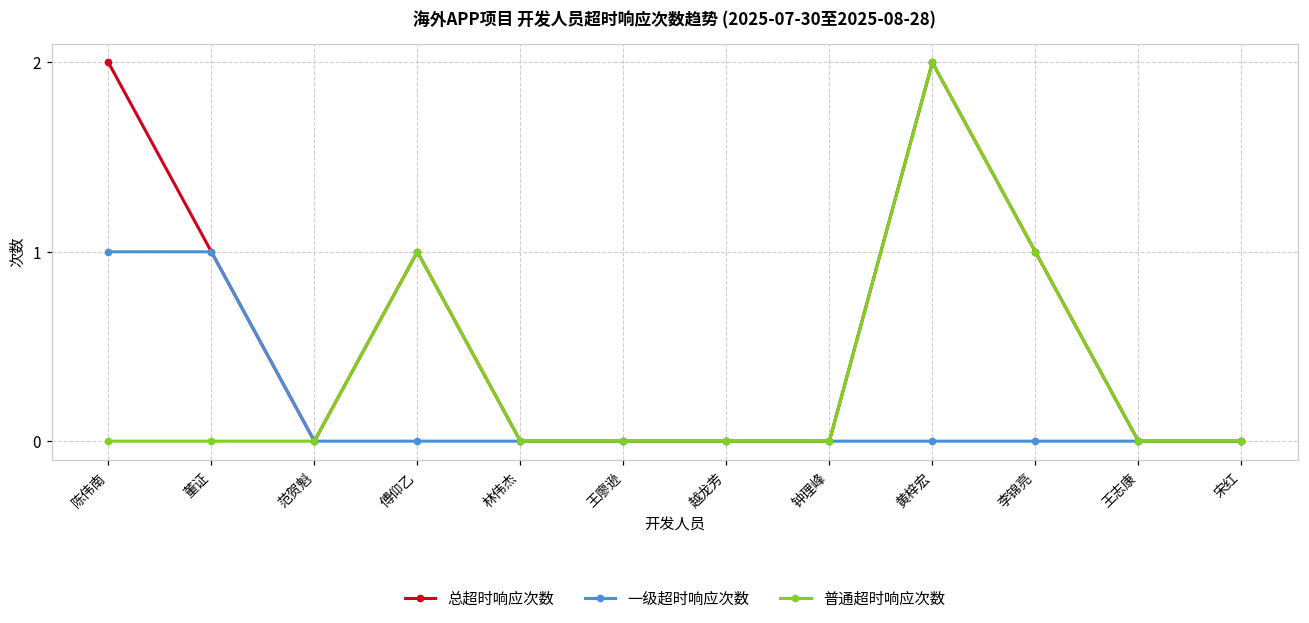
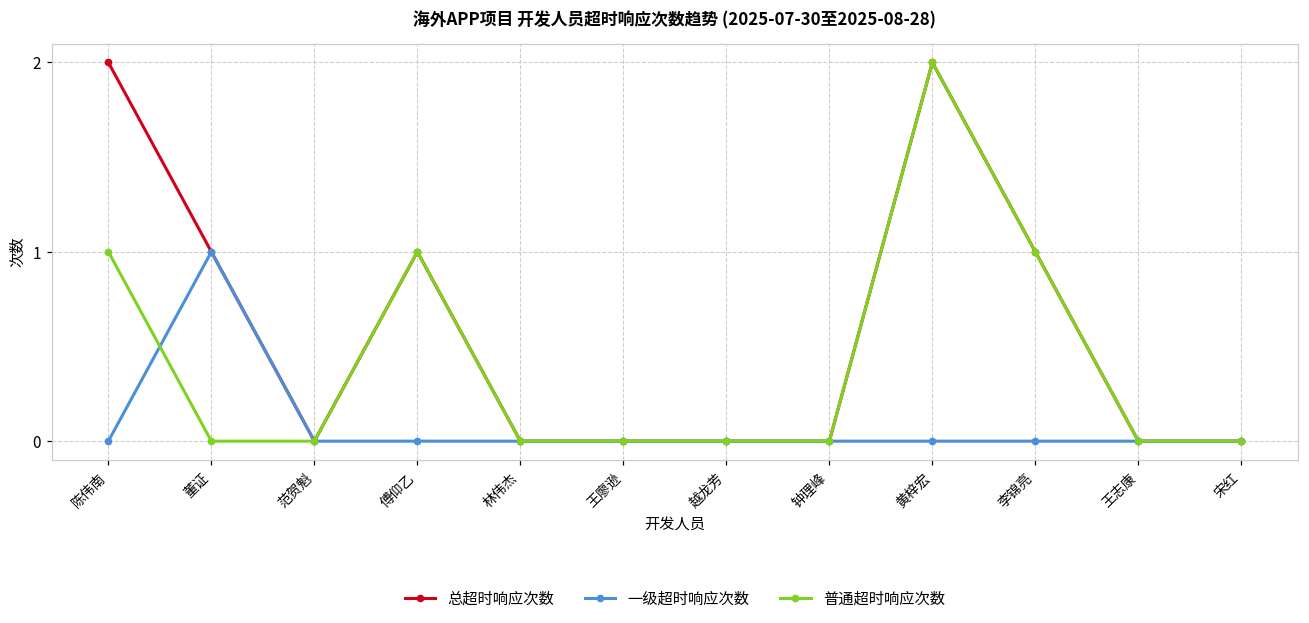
  {
    "总超时响应次数": {
      "陈伟南": 2
    },
    "一级超时响应次数": {
-     "陈伟南": 1,
+     "陈伟南": 0,
      "傅仰乙": 0,
      "黄梓宏": 0,
      "李锦亮": 0
    },
    "普通超时响应次数": {
-     "陈伟南": 0,
+     "陈伟南": 1,
      "董证": 0
    }
  }
